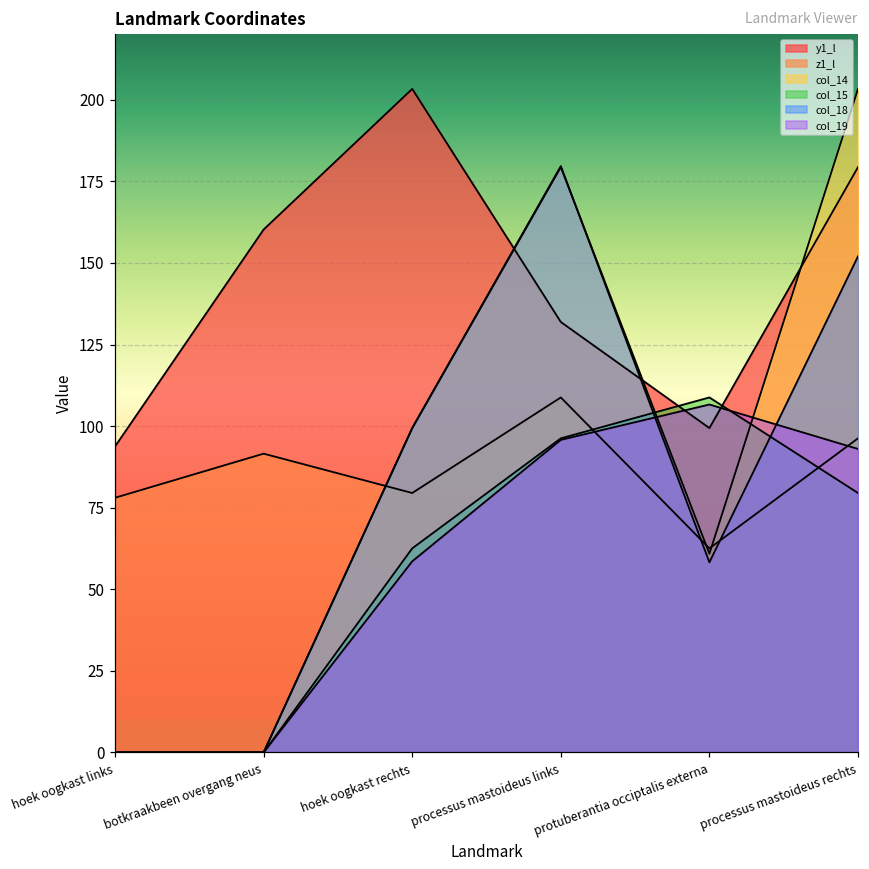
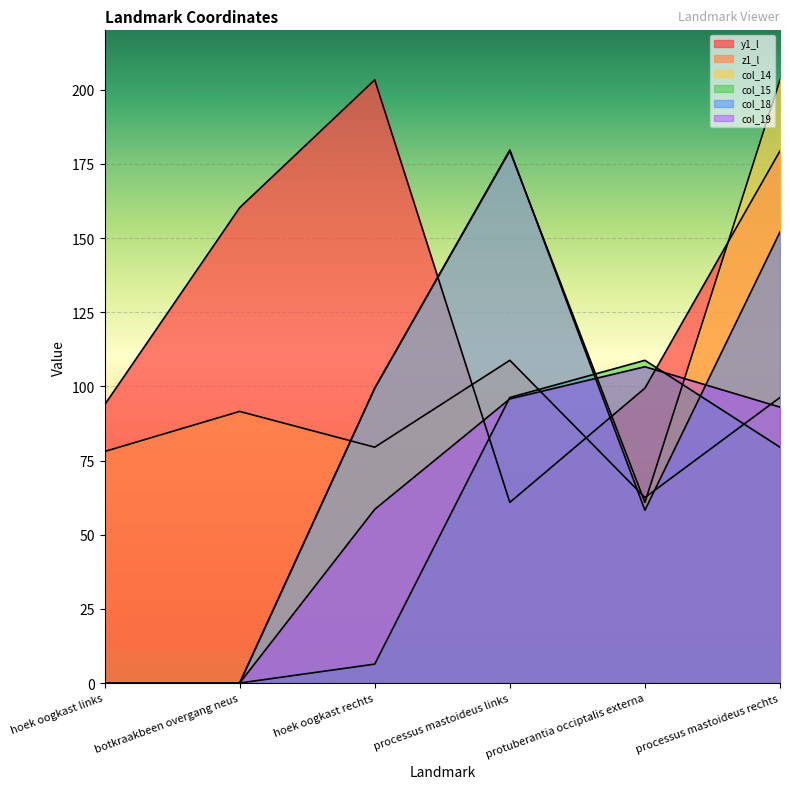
  {
    "y1_l": {
      "hoek oogkast links": 94,
      "botkraakbeen overgang neus": 160,
      "hoek oogkast rechts": 203,
-     "processus mastoideus links": 132,
+     "processus mastoideus links": 61,
      "protuberantia occiptalis externa": 99,
      "processus mastoideus rechts": 179
    },
    "z1_l": {
      "hoek oogkast links": 78,
      "botkraakbeen overgang neus": 92,
      "hoek oogkast rechts": 79,
      "processus mastoideus links": 109,
      "protuberantia occiptalis externa": 63,
      "processus mastoideus rechts": 96
    },
    "col_14": {
      "protuberantia occiptalis externa": 61,
      "processus mastoideus rechts": 203
    },
    "col_15": {
-     "hoek oogkast rechts": 63,
+     "hoek oogkast rechts": 6,
      "protuberantia occiptalis externa": 109,
      "processus mastoideus rechts": 79
    },
    "col_18": {
      "protuberantia occiptalis externa": 58,
      "processus mastoideus rechts": 152
    },
    "col_19": {
      "hoek oogkast rechts": 59,
      "protuberantia occiptalis externa": 107,
      "processus mastoideus rechts": 93
    }
  }
